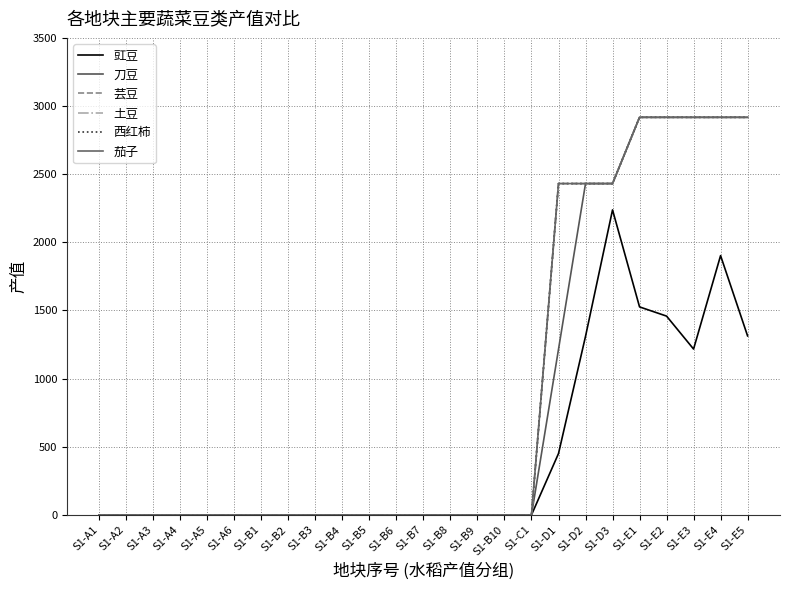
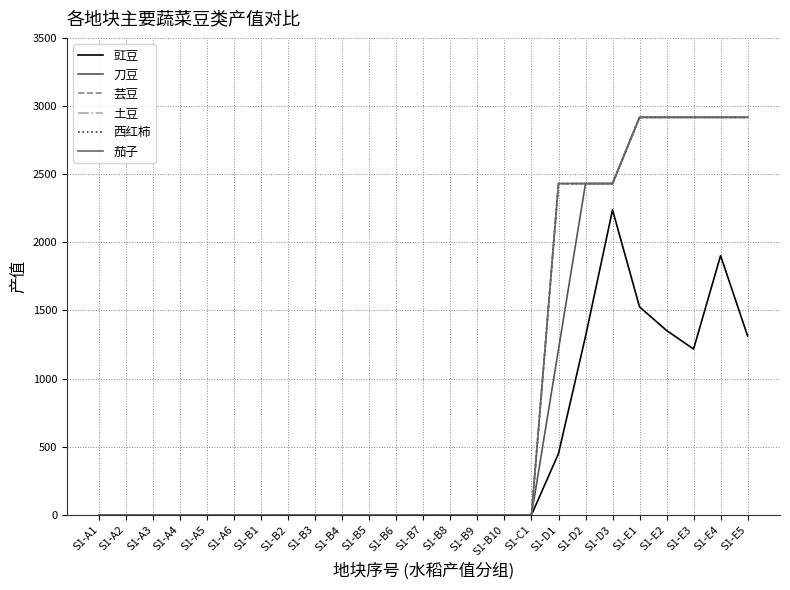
  {
    "豇豆": {
      "S1-D1": 450,
      "S1-D2": 1310,
      "S1-D3": 2240,
      "S1-E1": 1530,
-     "S1-E2": 1460,
+     "S1-E2": 1350,
      "S1-E3": 1220,
      "S1-E4": 1900,
      "S1-E5": 1310
    }
  }
